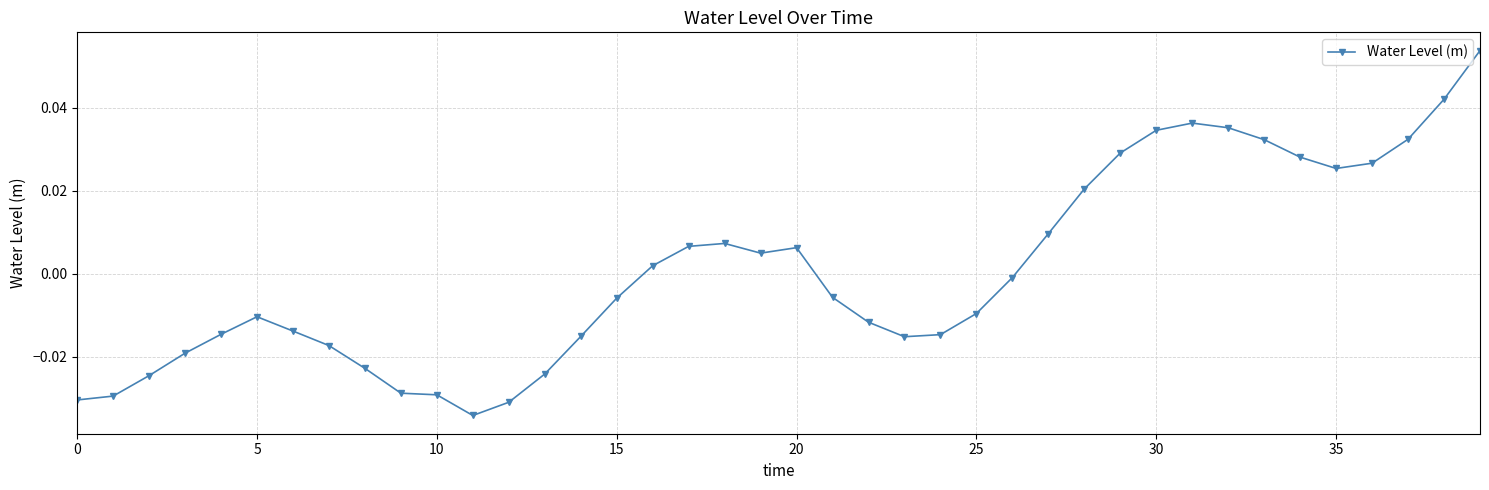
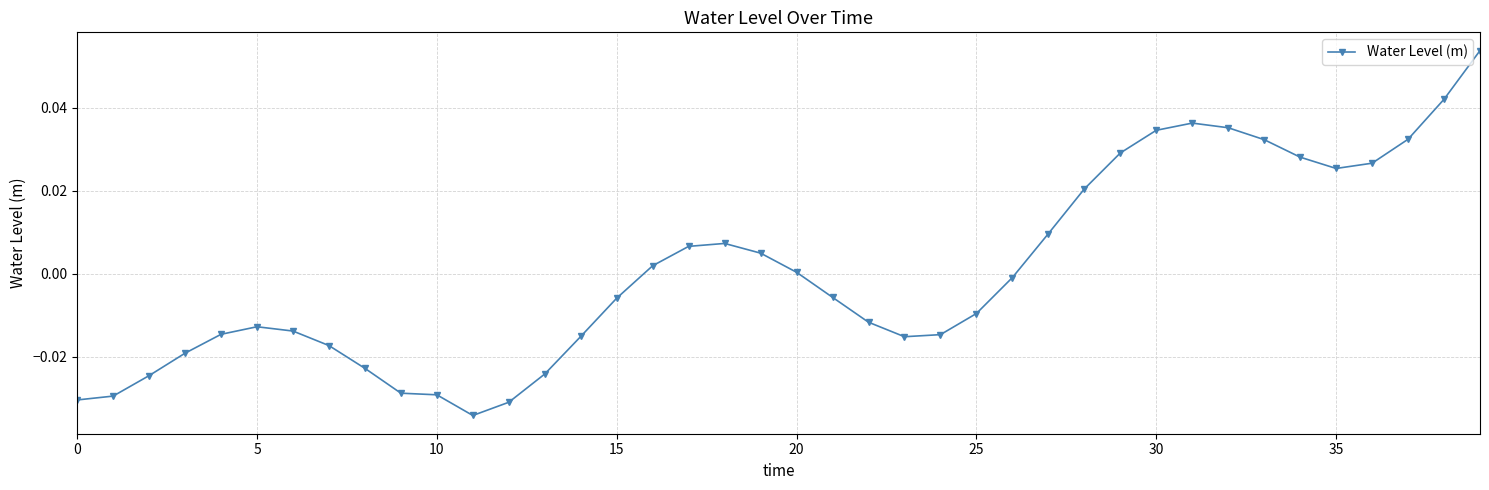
  {
    "0": -0.030,
-   "5": -0.010,
+   "5": -0.013,
    "10": -0.029,
    "15": -0.006,
-   "20": 0.006,
+   "20": 0.000,
    "25": -0.010,
    "30": 0.035,
    "35": 0.025
  }
